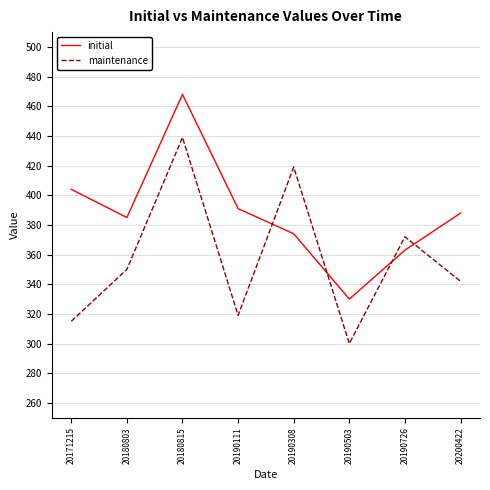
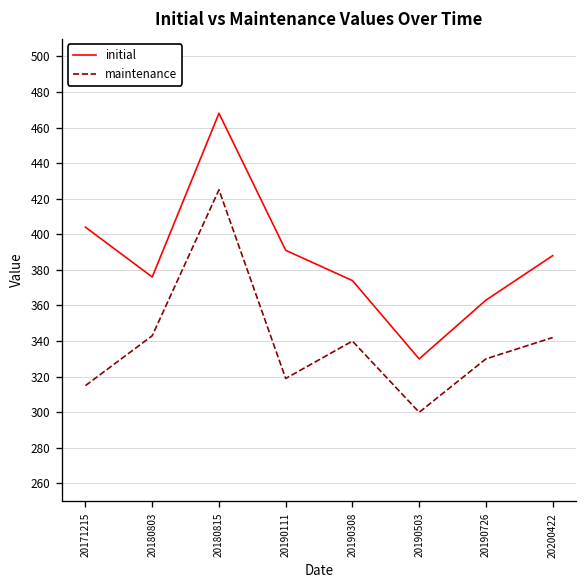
  {
    "initial": {
      "20171215": 404,
-     "20180803": 385,
+     "20180803": 376,
      "20180815": 468,
      "20190111": 391,
      "20190308": 374,
      "20190503": 330,
      "20190726": 363,
      "20200422": 388
    },
    "maintenance": {
      "20171215": 315,
-     "20180803": 350,
-     "20180815": 439,
+     "20180803": 343,
+     "20180815": 425,
      "20190111": 319,
-     "20190308": 419,
+     "20190308": 340,
      "20190503": 300,
-     "20190726": 372,
+     "20190726": 330,
      "20200422": 342
    }
  }
